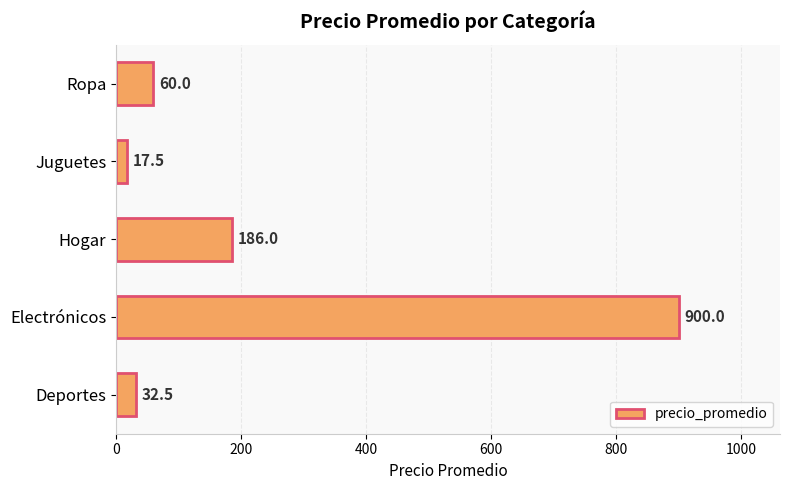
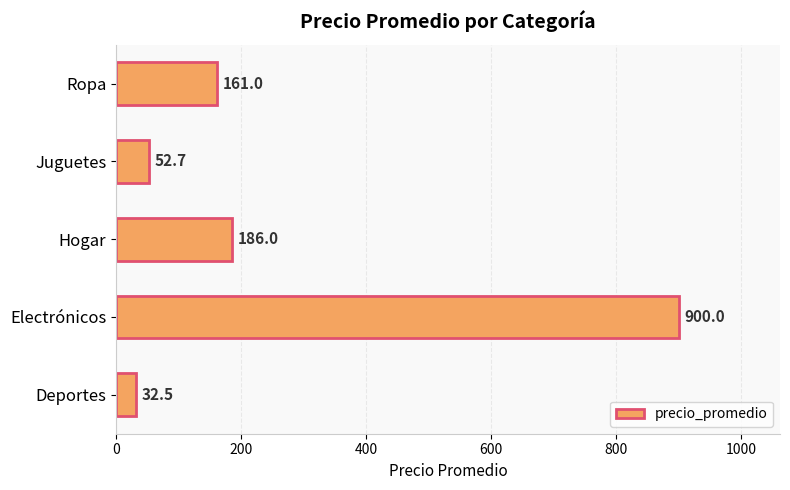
  {
-   "Ropa": 60.0,
-   "Juguetes": 17.5,
+   "Ropa": 161.0,
+   "Juguetes": 52.7,
    "Hogar": 186.0,
    "Electrónicos": 900.0,
    "Deportes": 32.5
  }
